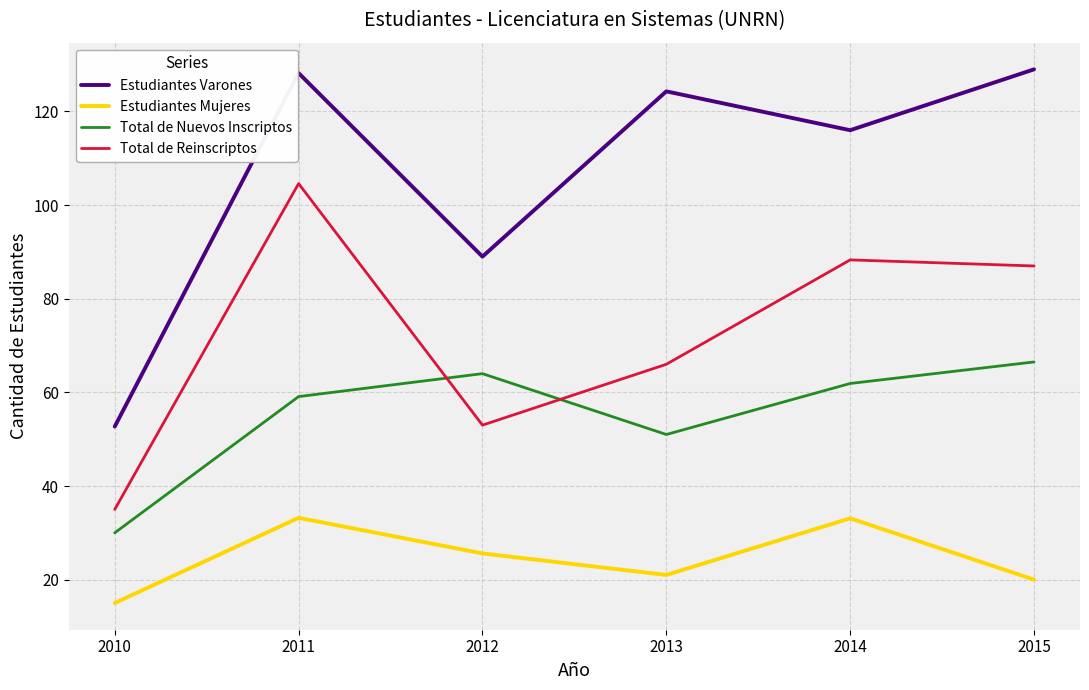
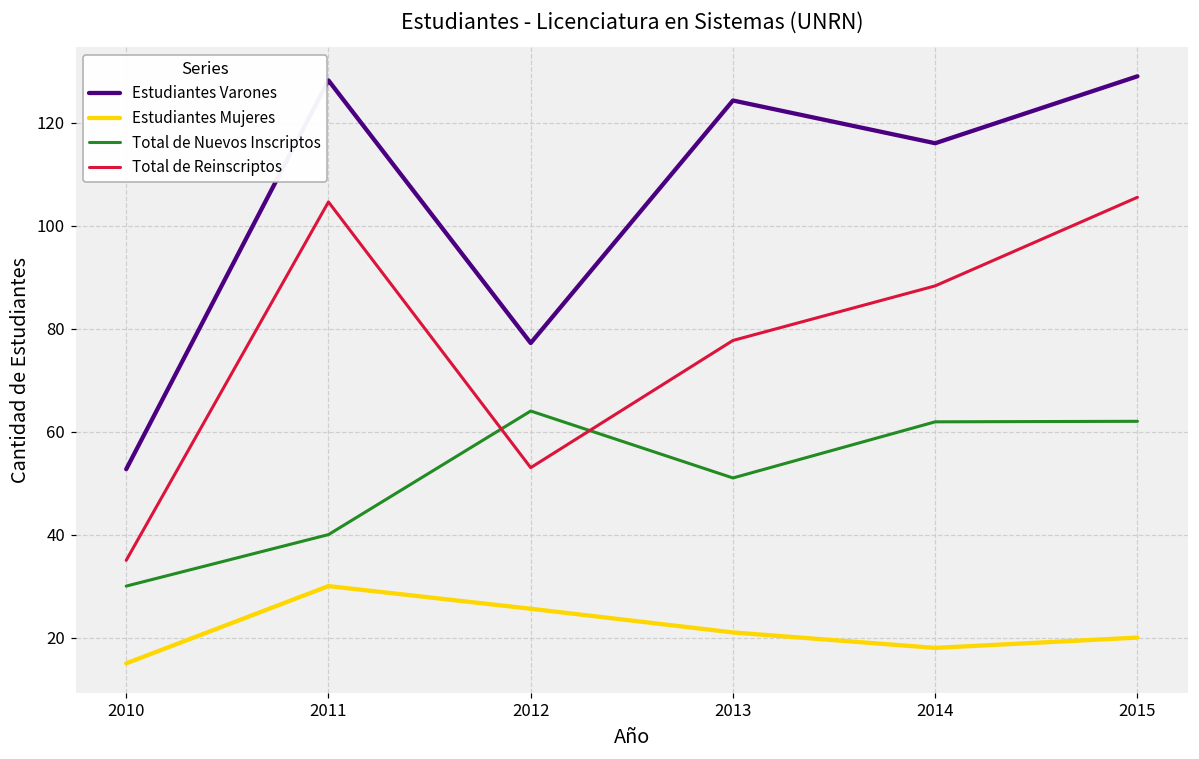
  {
    "Estudiantes Varones": {
      "2010": 53,
      "2011": 128,
-     "2012": 89,
+     "2012": 77,
      "2013": 124,
      "2014": 116,
      "2015": 129
    },
    "Estudiantes Mujeres": {
      "2010": 15,
-     "2011": 33,
+     "2011": 30,
      "2012": 26,
      "2013": 21,
-     "2014": 33,
+     "2014": 18,
      "2015": 20
    },
    "Total de Nuevos Inscriptos": {
      "2010": 30,
-     "2011": 59,
+     "2011": 40,
      "2012": 64,
      "2013": 51,
      "2014": 62,
-     "2015": 67
+     "2015": 62
    },
    "Total de Reinscriptos": {
      "2010": 35,
      "2011": 105,
      "2012": 53,
-     "2013": 66,
+     "2013": 78,
      "2014": 88,
-     "2015": 87
+     "2015": 106
    }
  }
